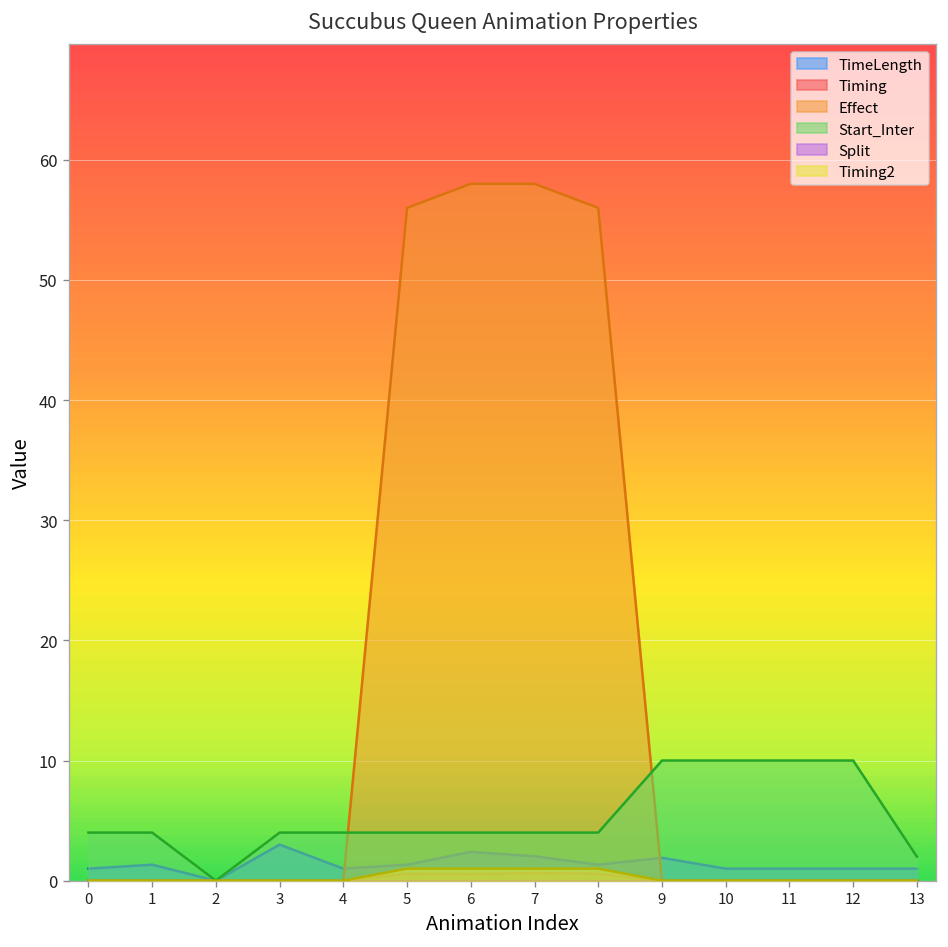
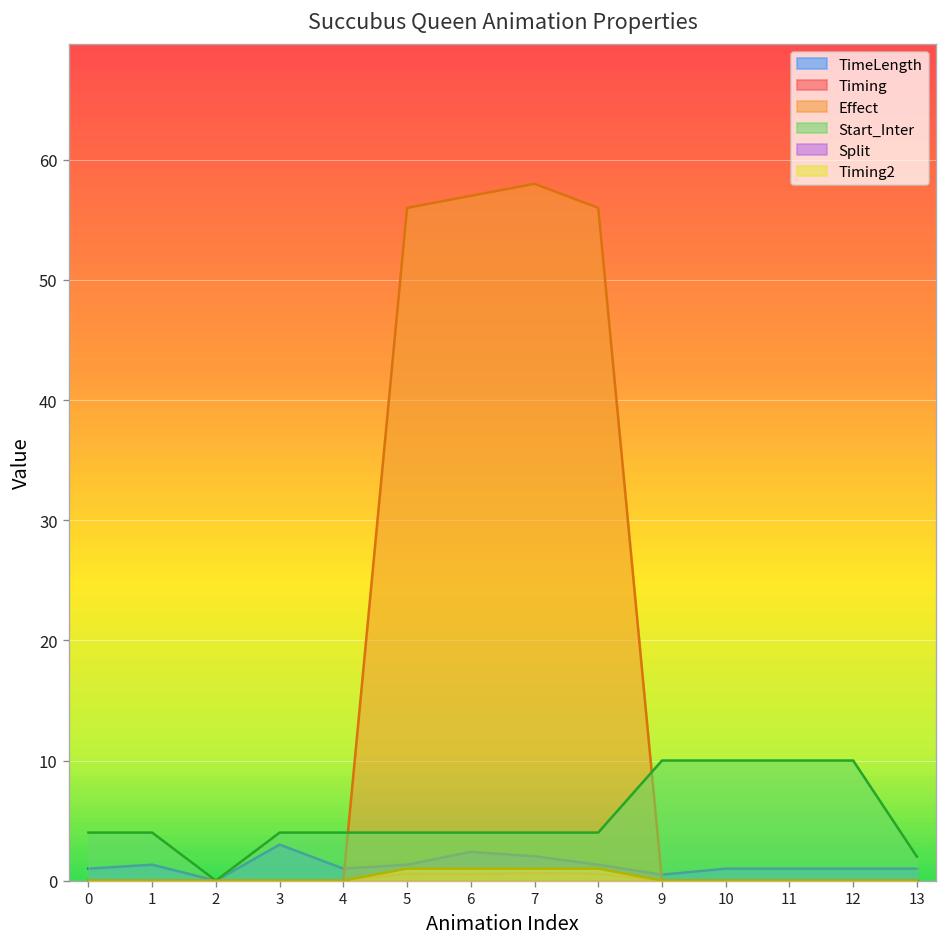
  {
    "TimeLength": {
      "0": 1.0,
      "1": 1.3,
      "3": 3.0,
      "4": 1.0,
      "5": 1.3,
      "6": 2.4,
      "7": 2.0,
      "8": 1.3,
-     "9": 1.9,
+     "9": 0.5,
      "10": 1.0,
      "11": 1.0,
      "12": 1.0,
      "13": 1.0
    },
    "Timing": {
      "5": 0.6,
      "6": 0.5,
      "7": 0.6,
      "8": 0.6
    },
    "Effect": {
      "5": 56,
-     "6": 58,
+     "6": 57,
      "7": 58,
      "8": 56
    },
    "Start_Inter": {
      "0": 4.0,
      "1": 4.0,
      "3": 4.0,
      "4": 4.0,
      "5": 4.0,
      "6": 4.0,
      "7": 4.0,
      "8": 4.0,
      "9": 10.0,
      "10": 10.0,
      "11": 10.0,
      "12": 10.0,
      "13": 2.0
    },
    "Split": {
      "5": 0.0,
      "6": 0.0,
      "7": 0.0,
      "8": 0.0
    },
    "Timing2": {
      "5": 1.0,
      "6": 1.0,
      "7": 1.0,
      "8": 1.0
    }
  }
